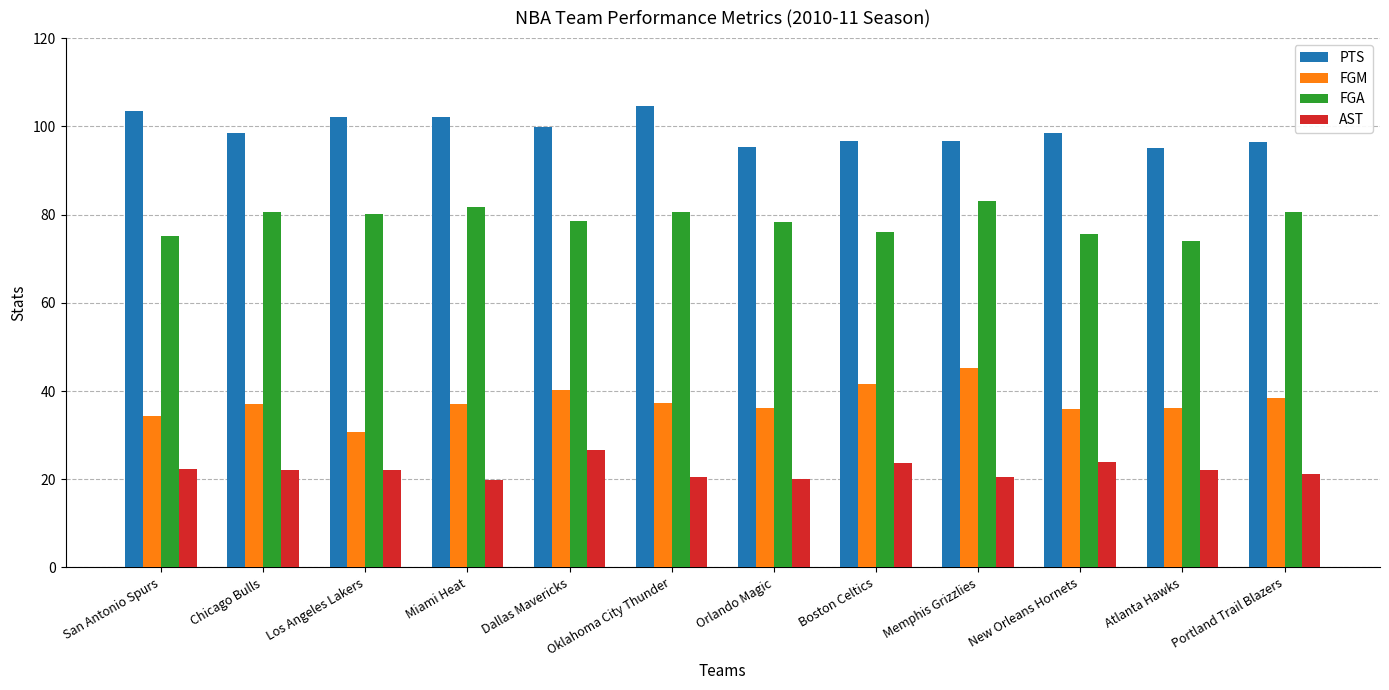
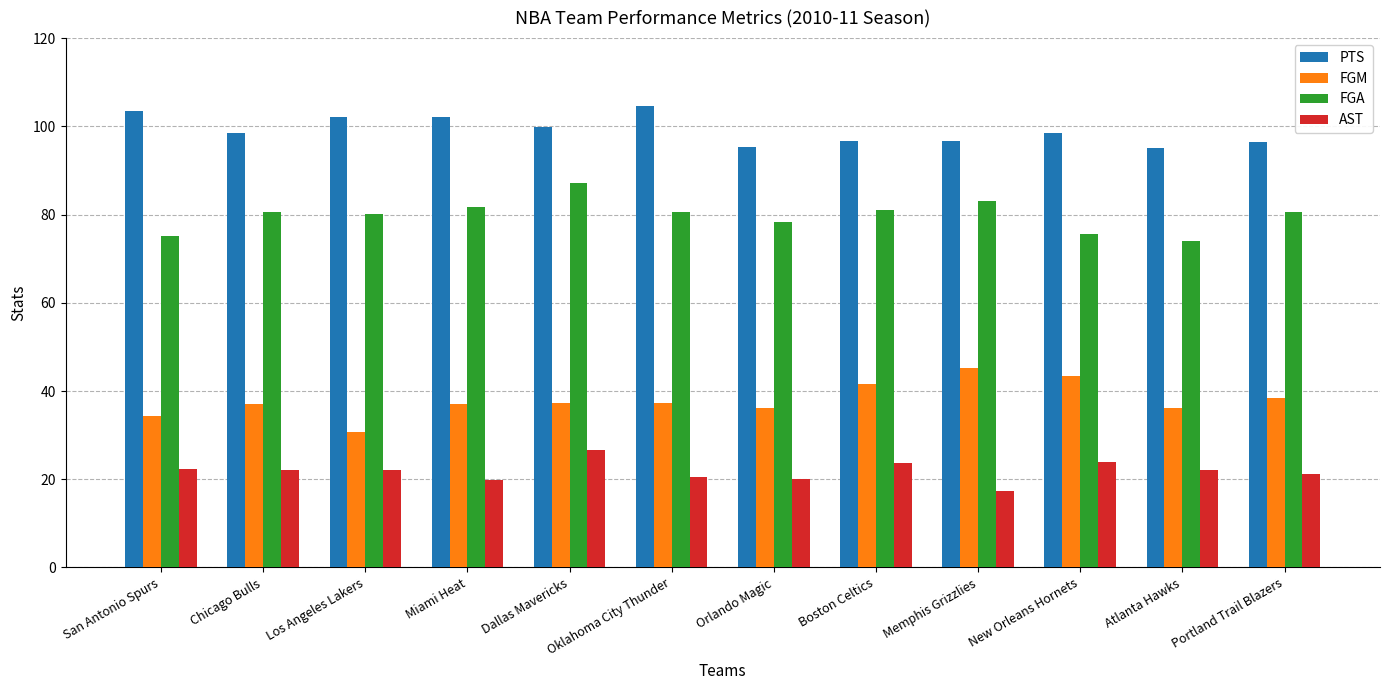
  {
    "PTS": {
      "San Antonio Spurs": 103,
      "Chicago Bulls": 99,
      "Los Angeles Lakers": 102,
      "Miami Heat": 102,
      "Dallas Mavericks": 100,
      "Oklahoma City Thunder": 105,
      "Orlando Magic": 95,
      "Boston Celtics": 97,
      "Memphis Grizzlies": 97,
      "New Orleans Hornets": 99,
      "Atlanta Hawks": 95,
      "Portland Trail Blazers": 96
    },
    "FGM": {
      "San Antonio Spurs": 34,
      "Chicago Bulls": 37,
      "Los Angeles Lakers": 31,
      "Miami Heat": 37,
-     "Dallas Mavericks": 40,
+     "Dallas Mavericks": 37,
      "Oklahoma City Thunder": 37,
      "Orlando Magic": 36,
      "Boston Celtics": 42,
      "Memphis Grizzlies": 45,
-     "New Orleans Hornets": 36,
+     "New Orleans Hornets": 44,
      "Atlanta Hawks": 36,
      "Portland Trail Blazers": 38
    },
    "FGA": {
      "San Antonio Spurs": 75,
      "Chicago Bulls": 81,
      "Los Angeles Lakers": 80,
      "Miami Heat": 82,
-     "Dallas Mavericks": 79,
+     "Dallas Mavericks": 87,
      "Oklahoma City Thunder": 81,
      "Orlando Magic": 78,
-     "Boston Celtics": 76,
+     "Boston Celtics": 81,
      "Memphis Grizzlies": 83,
      "New Orleans Hornets": 76,
      "Atlanta Hawks": 74,
      "Portland Trail Blazers": 81
    },
    "AST": {
      "San Antonio Spurs": 22,
      "Chicago Bulls": 22,
      "Los Angeles Lakers": 22,
      "Miami Heat": 20,
      "Dallas Mavericks": 27,
      "Oklahoma City Thunder": 20,
      "Orlando Magic": 20,
      "Boston Celtics": 24,
-     "Memphis Grizzlies": 21,
+     "Memphis Grizzlies": 17,
      "New Orleans Hornets": 24,
      "Atlanta Hawks": 22,
      "Portland Trail Blazers": 21
    }
  }
